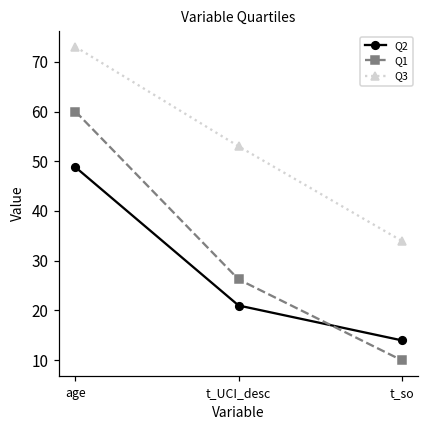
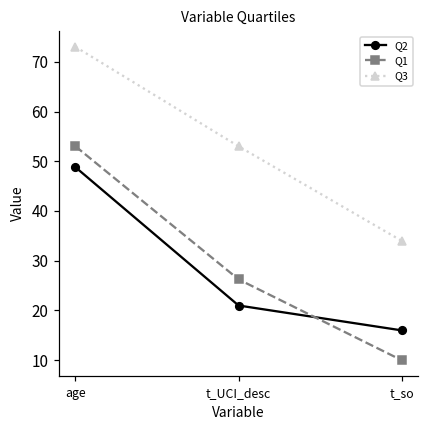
  {
    "Q2": {
      "age": 49,
      "t_UCI_desc": 21,
-     "t_so": 14
+     "t_so": 16
    },
    "Q1": {
-     "age": 60,
+     "age": 53,
      "t_UCI_desc": 26,
      "t_so": 10
    },
    "Q3": {
      "age": 73,
      "t_UCI_desc": 53,
      "t_so": 34
    }
  }
